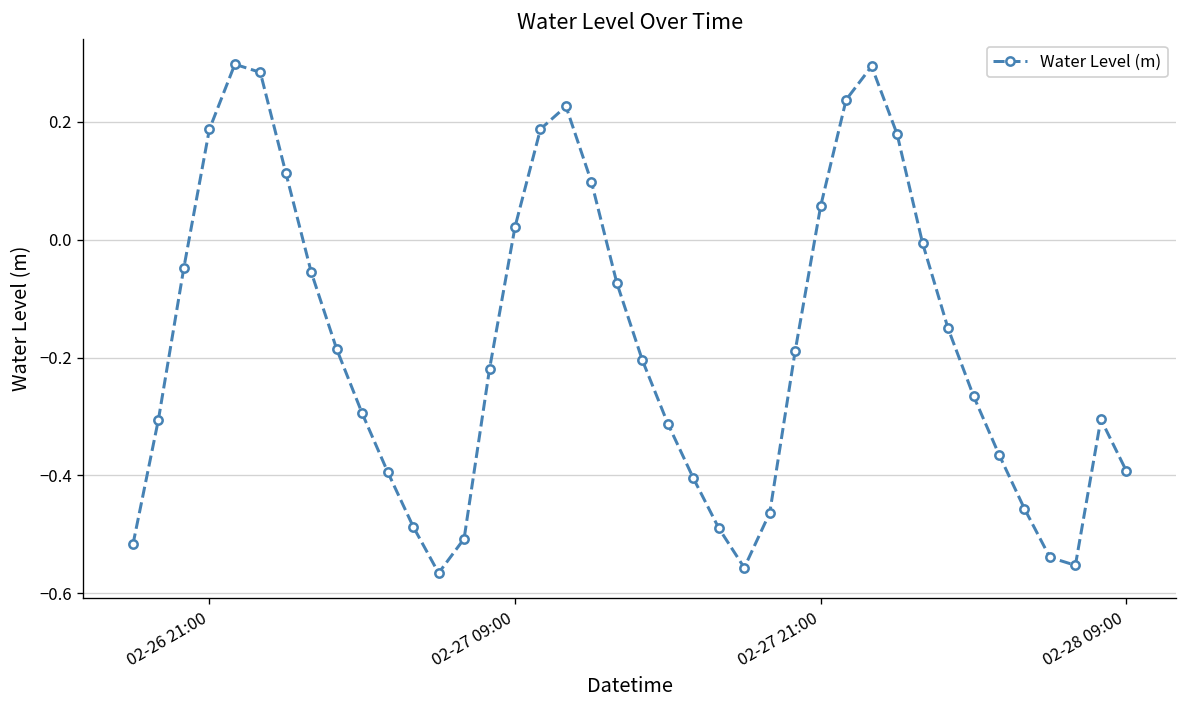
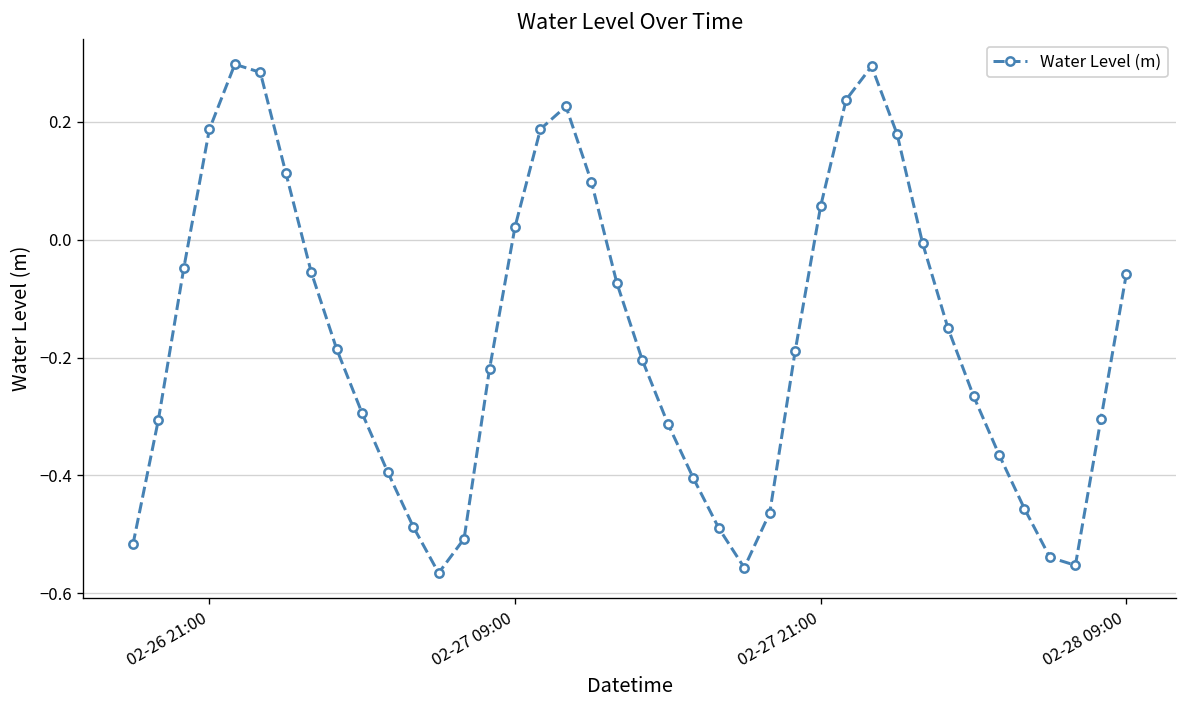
  {
    "02-26 21:00": 0.19,
    "02-27 09:00": 0.02,
    "02-27 21:00": 0.06,
-   "02-28 09:00": -0.39
+   "02-28 09:00": -0.06
  }
